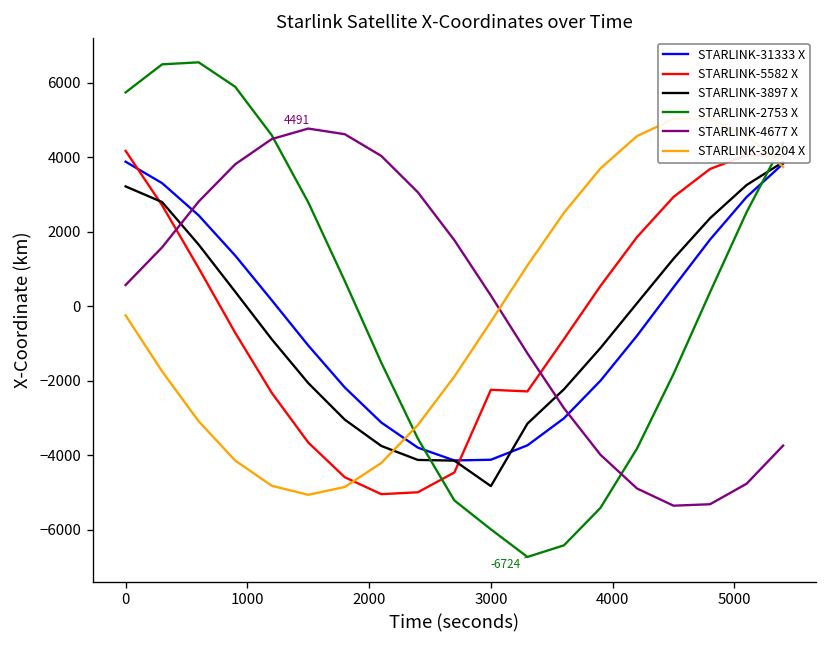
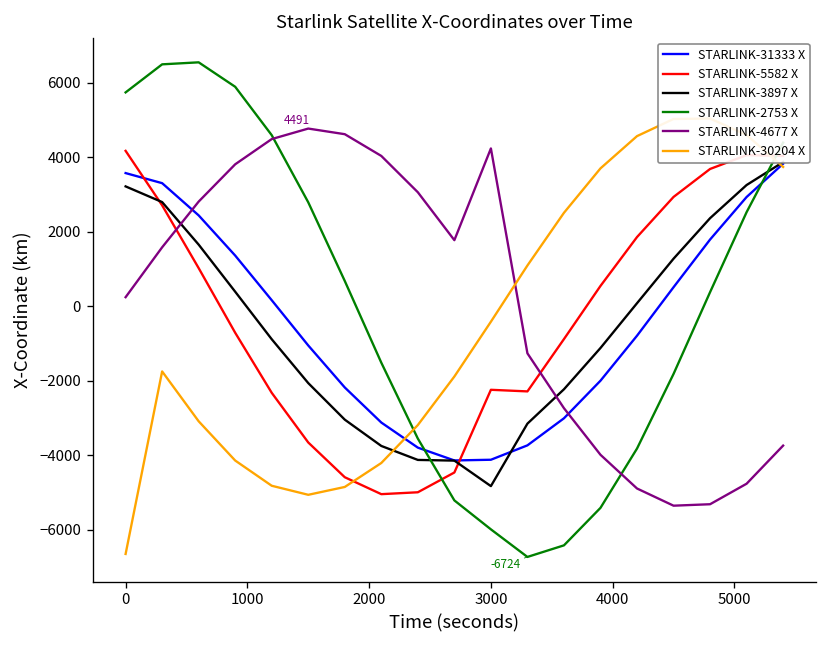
  {
    "STARLINK-31333 X": {
-     "0": 3900,
+     "0": 3600,
      "3000": -4100
    },
    "STARLINK-5582 X": {
      "0": 4200,
      "3000": -2200
    },
    "STARLINK-3897 X": {
      "0": 3200,
      "3000": -4800
    },
    "STARLINK-2753 X": {
      "0": 5700,
      "3000": -6000
    },
    "STARLINK-4677 X": {
-     "0": 600,
-     "3000": 300
+     "0": 200,
+     "3000": 4200
    },
    "STARLINK-30204 X": {
-     "0": -200,
+     "0": -6600,
      "3000": -400
    }
  }
